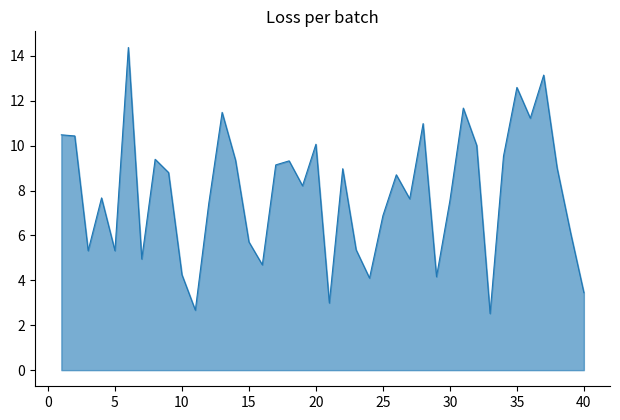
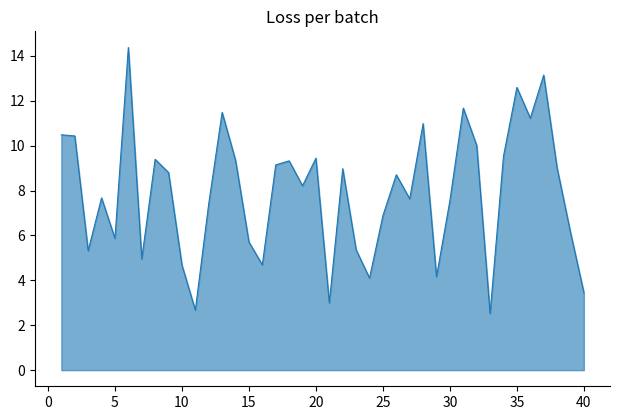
  {
-   "5": 5.3,
-   "10": 4.3,
+   "5": 5.9,
+   "10": 4.7,
    "15": 5.7,
-   "20": 10.1,
+   "20": 9.4,
    "25": 6.9,
    "30": 7.6,
    "35": 12.6,
    "40": 3.5
  }
